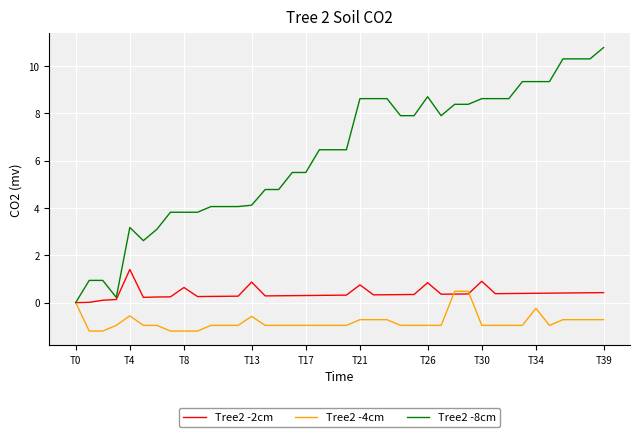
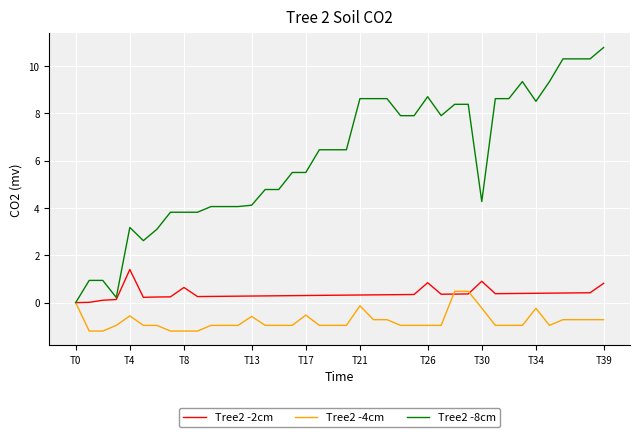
  {
    "Tree2 -2cm": {
      "T4": 1.4,
      "T8": 0.6,
-     "T13": 0.9,
+     "T13": 0.3,
      "T17": 0.3,
-     "T21": 0.8,
+     "T21": 0.3,
      "T26": 0.8,
      "T30": 0.9,
      "T34": 0.4,
-     "T39": 0.4
+     "T39": 0.8
    },
    "Tree2 -4cm": {
      "T4": -0.6,
      "T8": -1.2,
      "T13": -0.6,
-     "T17": -1.0,
-     "T21": -0.7,
+     "T17": -0.5,
+     "T21": -0.1,
      "T26": -1.0,
-     "T30": -1.0,
+     "T30": -0.2,
      "T34": -0.2,
      "T39": -0.7
    },
    "Tree2 -8cm": {
      "T4": 3.2,
      "T8": 3.8,
      "T13": 4.1,
      "T17": 5.5,
      "T21": 8.6,
      "T26": 8.7,
-     "T30": 8.6,
-     "T34": 9.3,
+     "T30": 4.3,
+     "T34": 8.5,
      "T39": 10.8
    }
  }
